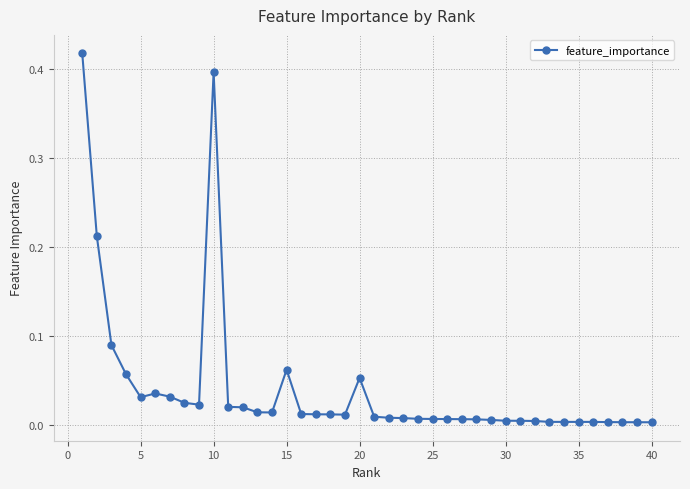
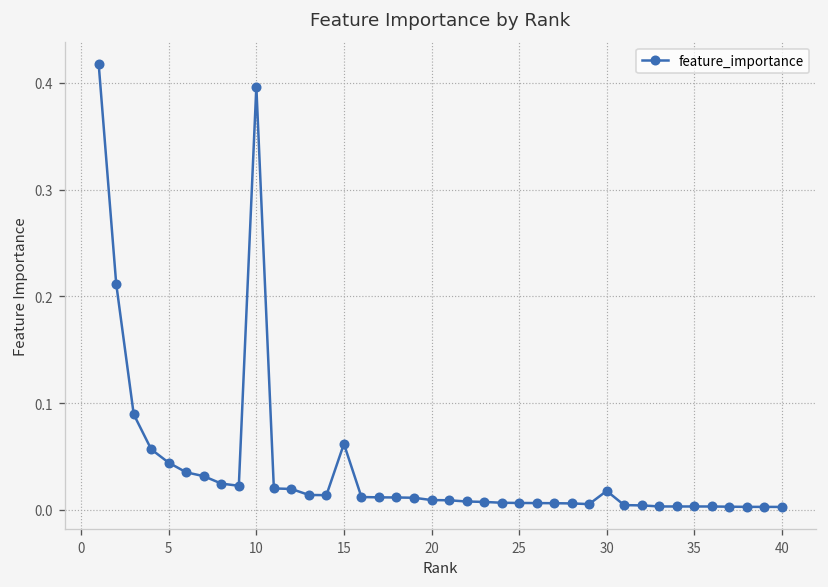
  {
-   "5": 0.03,
+   "5": 0.04,
    "10": 0.40,
    "15": 0.06,
-   "20": 0.05,
+   "20": 0.01,
    "25": 0.01,
-   "30": 0.00,
+   "30": 0.02,
    "35": 0.00,
    "40": 0.00
  }
